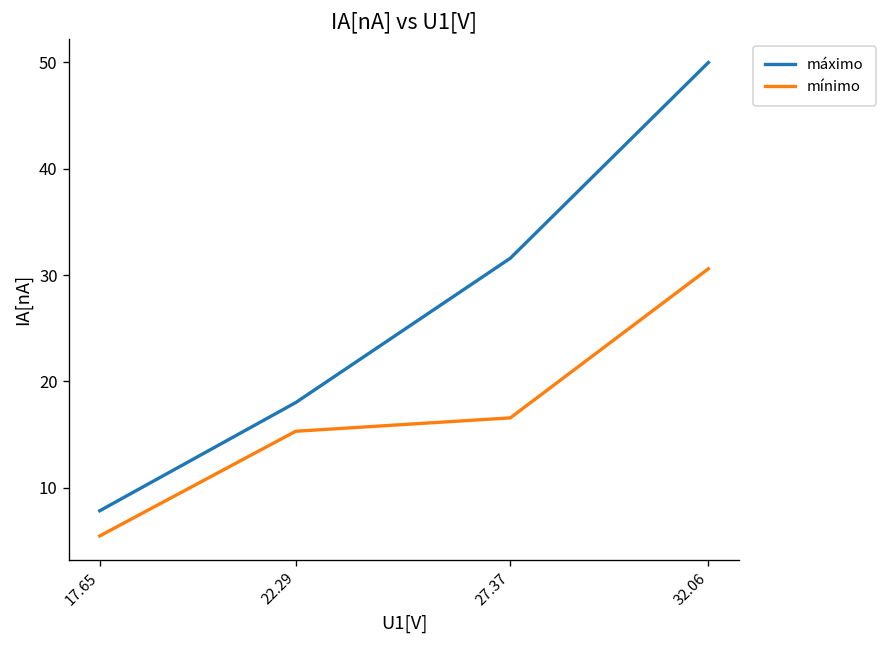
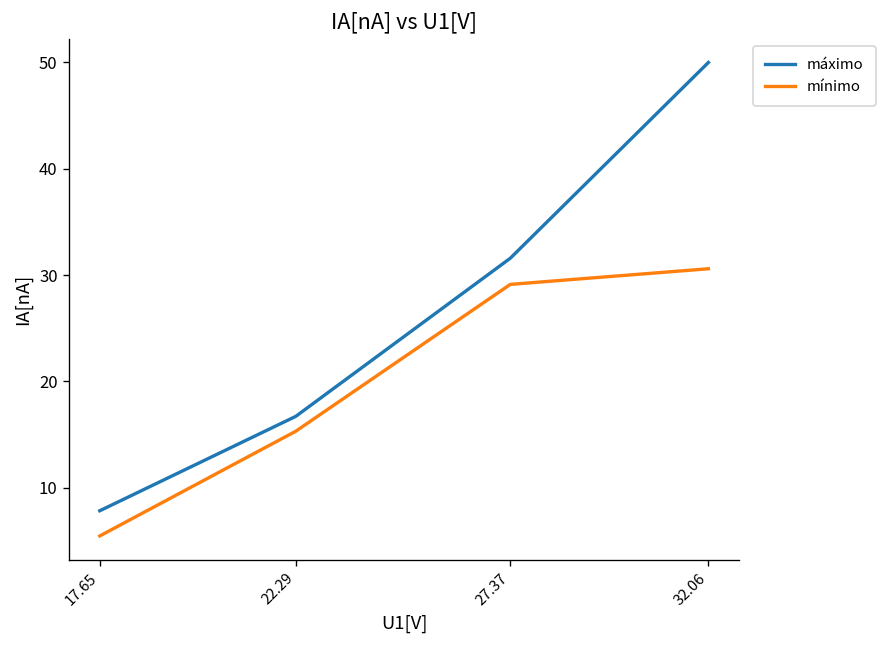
  {
    "máximo": {
      "17.65": 8,
-     "22.29": 18,
+     "22.29": 17,
      "27.37": 32,
      "32.06": 50
    },
    "mínimo": {
      "17.65": 5,
      "22.29": 15,
-     "27.37": 17,
+     "27.37": 29,
      "32.06": 31
    }
  }
